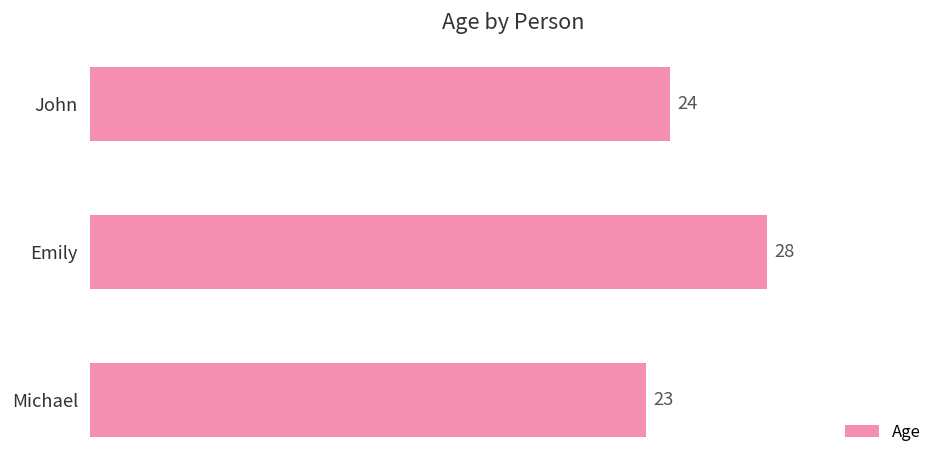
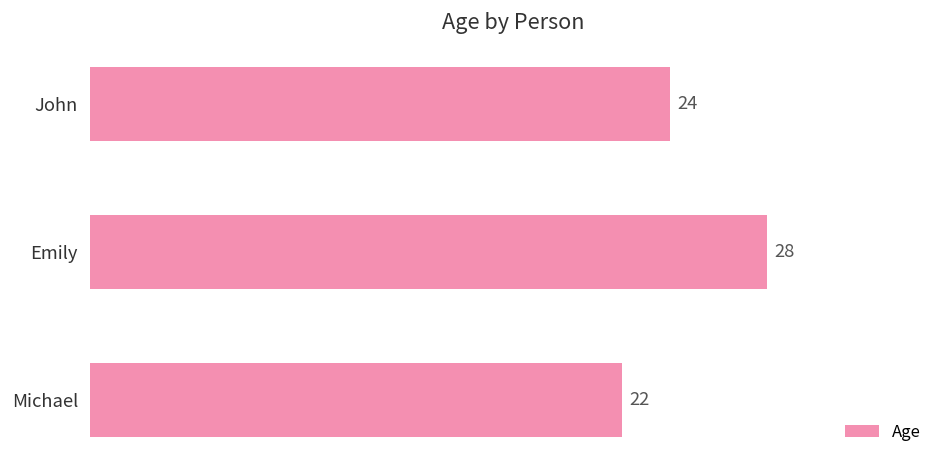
  {
    "John": 24,
    "Emily": 28,
-   "Michael": 23
+   "Michael": 22
  }
